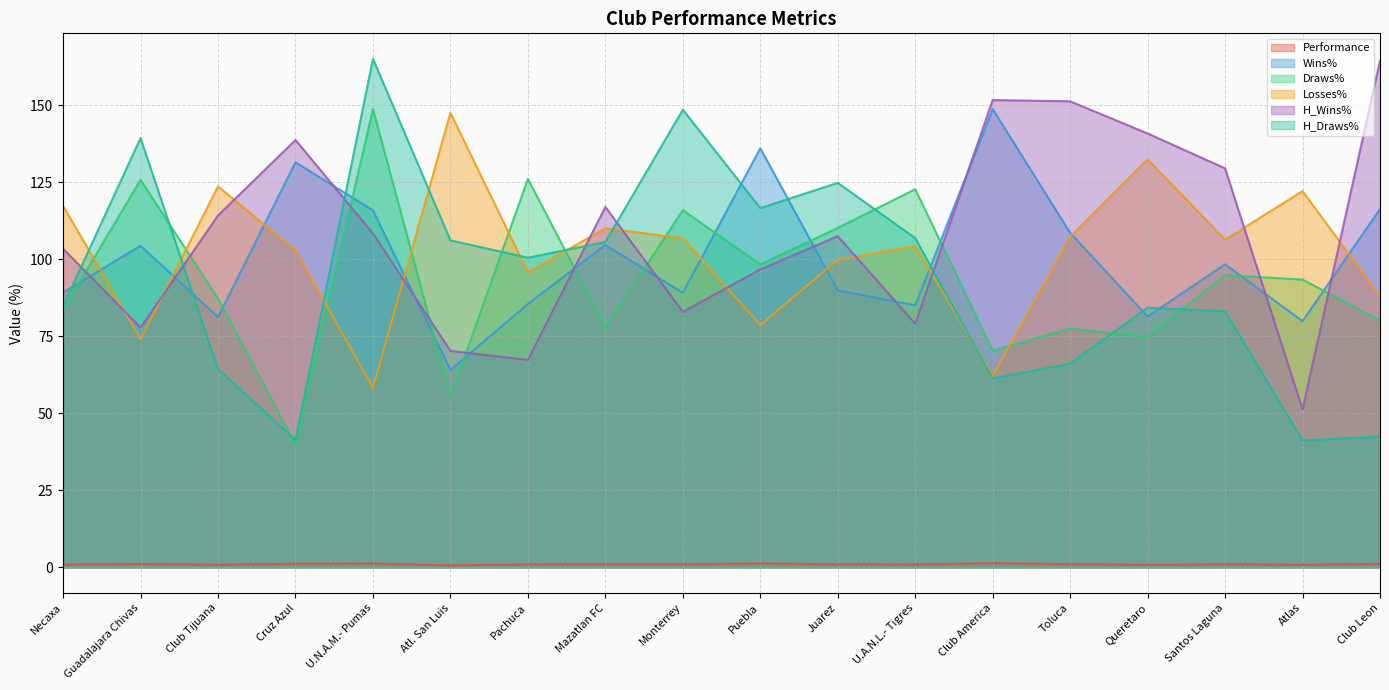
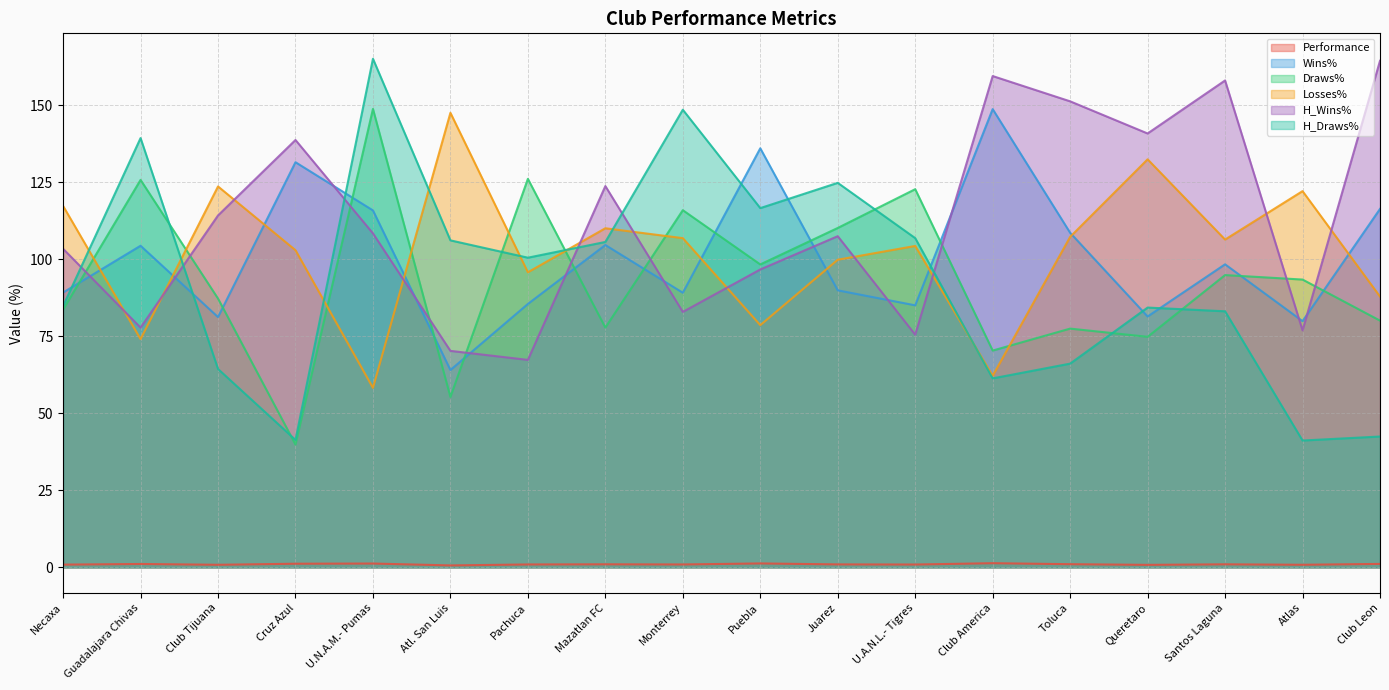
  {
    "H_Wins%": {
      "Necaxa": 103,
      "Guadalajara Chivas": 78,
      "Club Tijuana": 114,
      "Cruz Azul": 139,
      "U.N.A.M.- Pumas": 108,
      "Atl. San Luis": 70,
      "Pachuca": 67,
-     "Mazatlan FC": 117,
+     "Mazatlan FC": 124,
      "Monterrey": 83,
      "Puebla": 97,
      "Juarez": 107,
-     "U.A.N.L.- Tigres": 79,
-     "Club America": 152,
+     "U.A.N.L.- Tigres": 76,
+     "Club America": 159,
      "Toluca": 151,
      "Queretaro": 141,
-     "Santos Laguna": 130,
-     "Atlas": 51,
+     "Santos Laguna": 158,
+     "Atlas": 77,
      "Club Leon": 164
    }
  }
